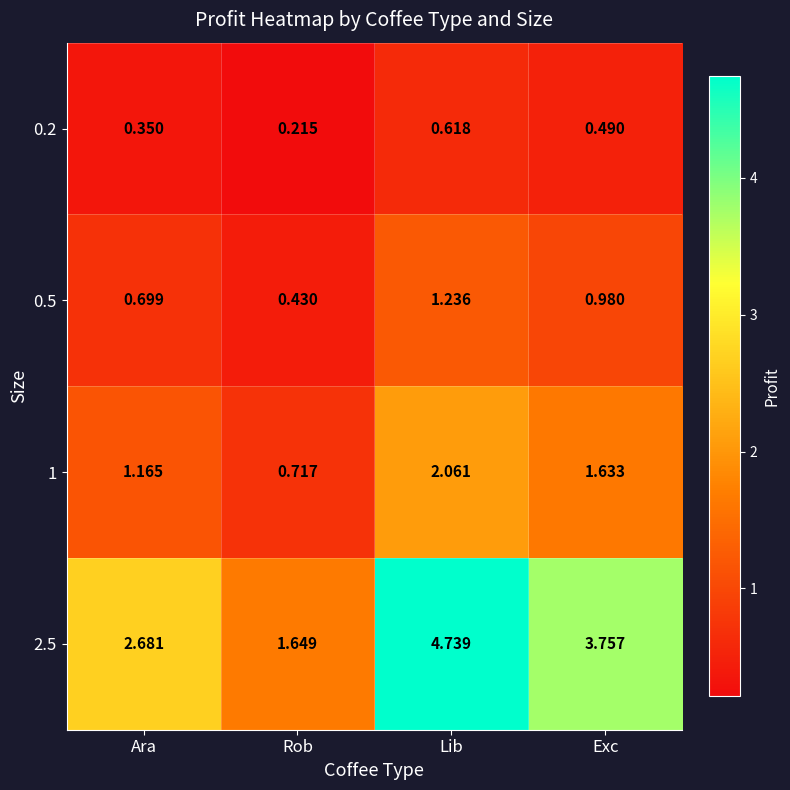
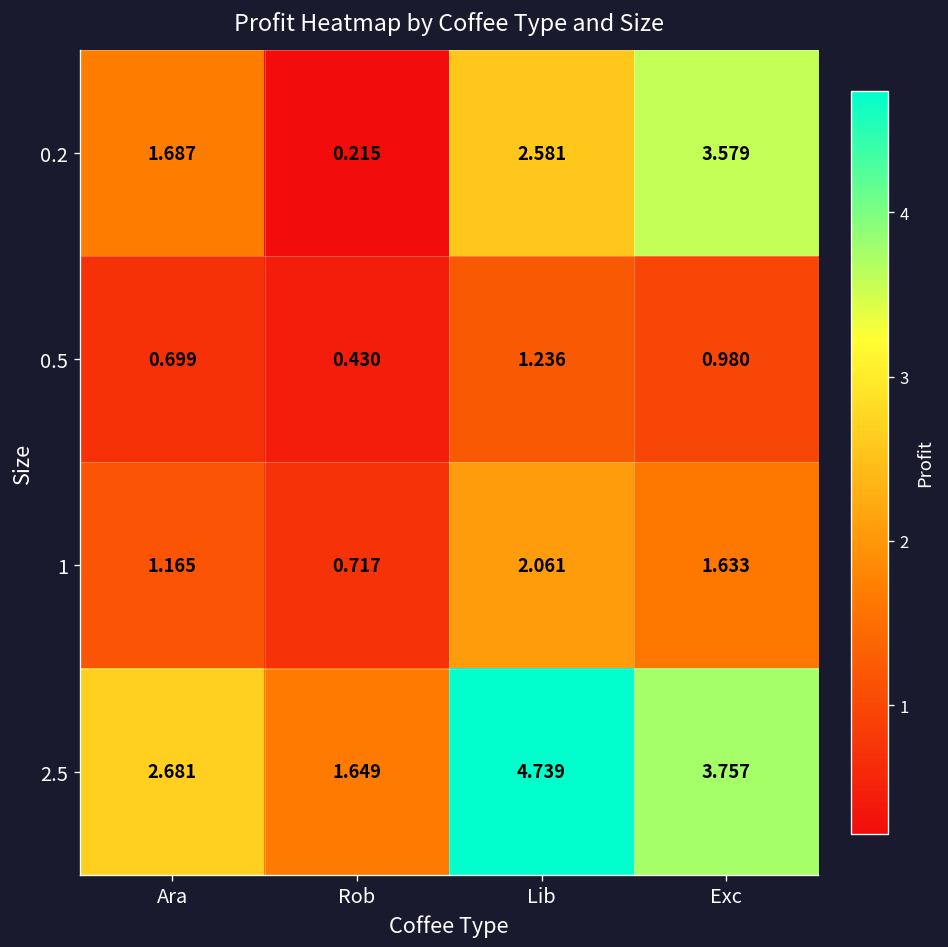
  {
    "0.2": {
-     "Ara": 0.350,
+     "Ara": 1.687,
      "Rob": 0.215,
-     "Lib": 0.618,
-     "Exc": 0.490
+     "Lib": 2.581,
+     "Exc": 3.579
    },
    "0.5": {
      "Ara": 0.699,
      "Rob": 0.430,
      "Lib": 1.236,
      "Exc": 0.980
    },
    "1": {
      "Ara": 1.165,
      "Rob": 0.717,
      "Lib": 2.061,
      "Exc": 1.633
    },
    "2.5": {
      "Ara": 2.681,
      "Rob": 1.649,
      "Lib": 4.739,
      "Exc": 3.757
    }
  }
